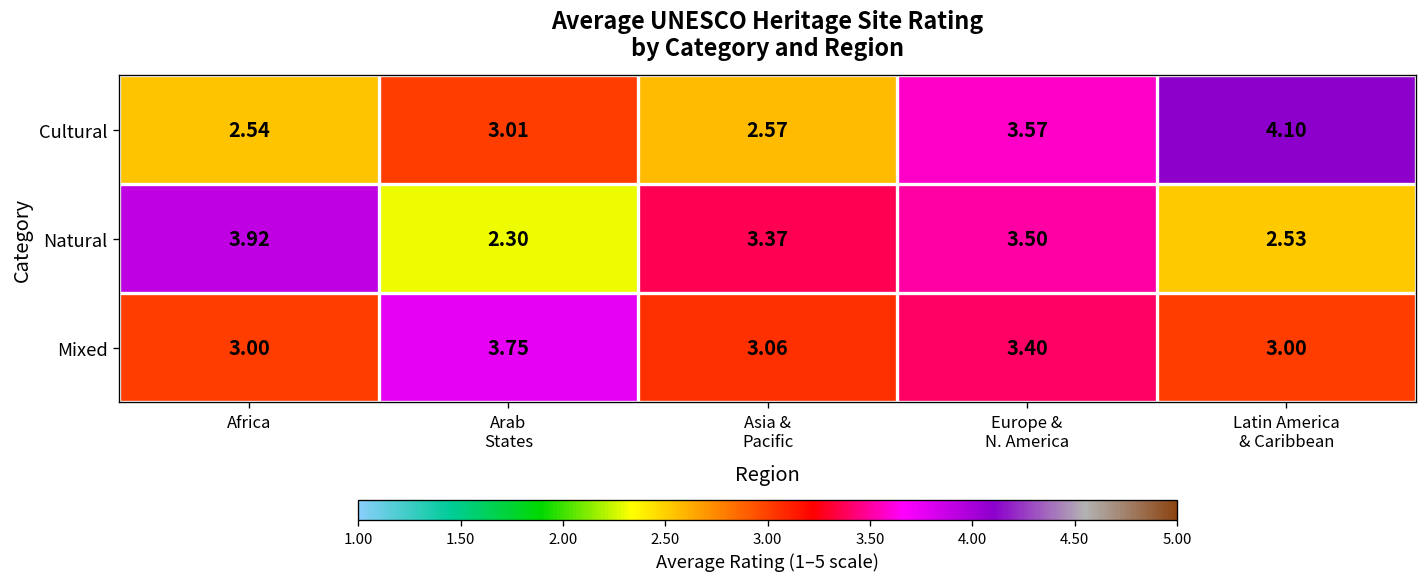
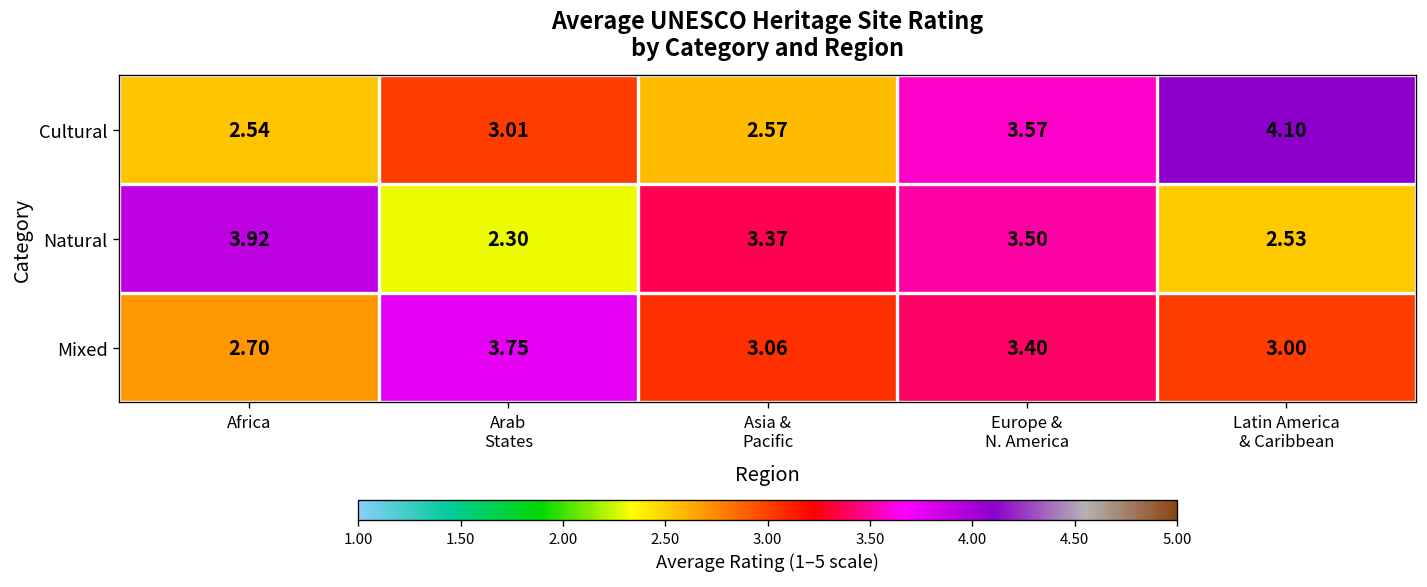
  {
    "Cultural": {
      "Africa": 2.54,
      "Arab States": 3.01,
      "Asia & Pacific": 2.57,
      "Europe & N. America": 3.57,
      "Latin America & Caribbean": 4.10
    },
    "Natural": {
      "Africa": 3.92,
      "Arab States": 2.30,
      "Asia & Pacific": 3.37,
      "Europe & N. America": 3.50,
      "Latin America & Caribbean": 2.53
    },
    "Mixed": {
-     "Africa": 3.00,
+     "Africa": 2.70,
      "Arab States": 3.75,
      "Asia & Pacific": 3.06,
      "Europe & N. America": 3.40,
      "Latin America & Caribbean": 3.00
    }
  }
